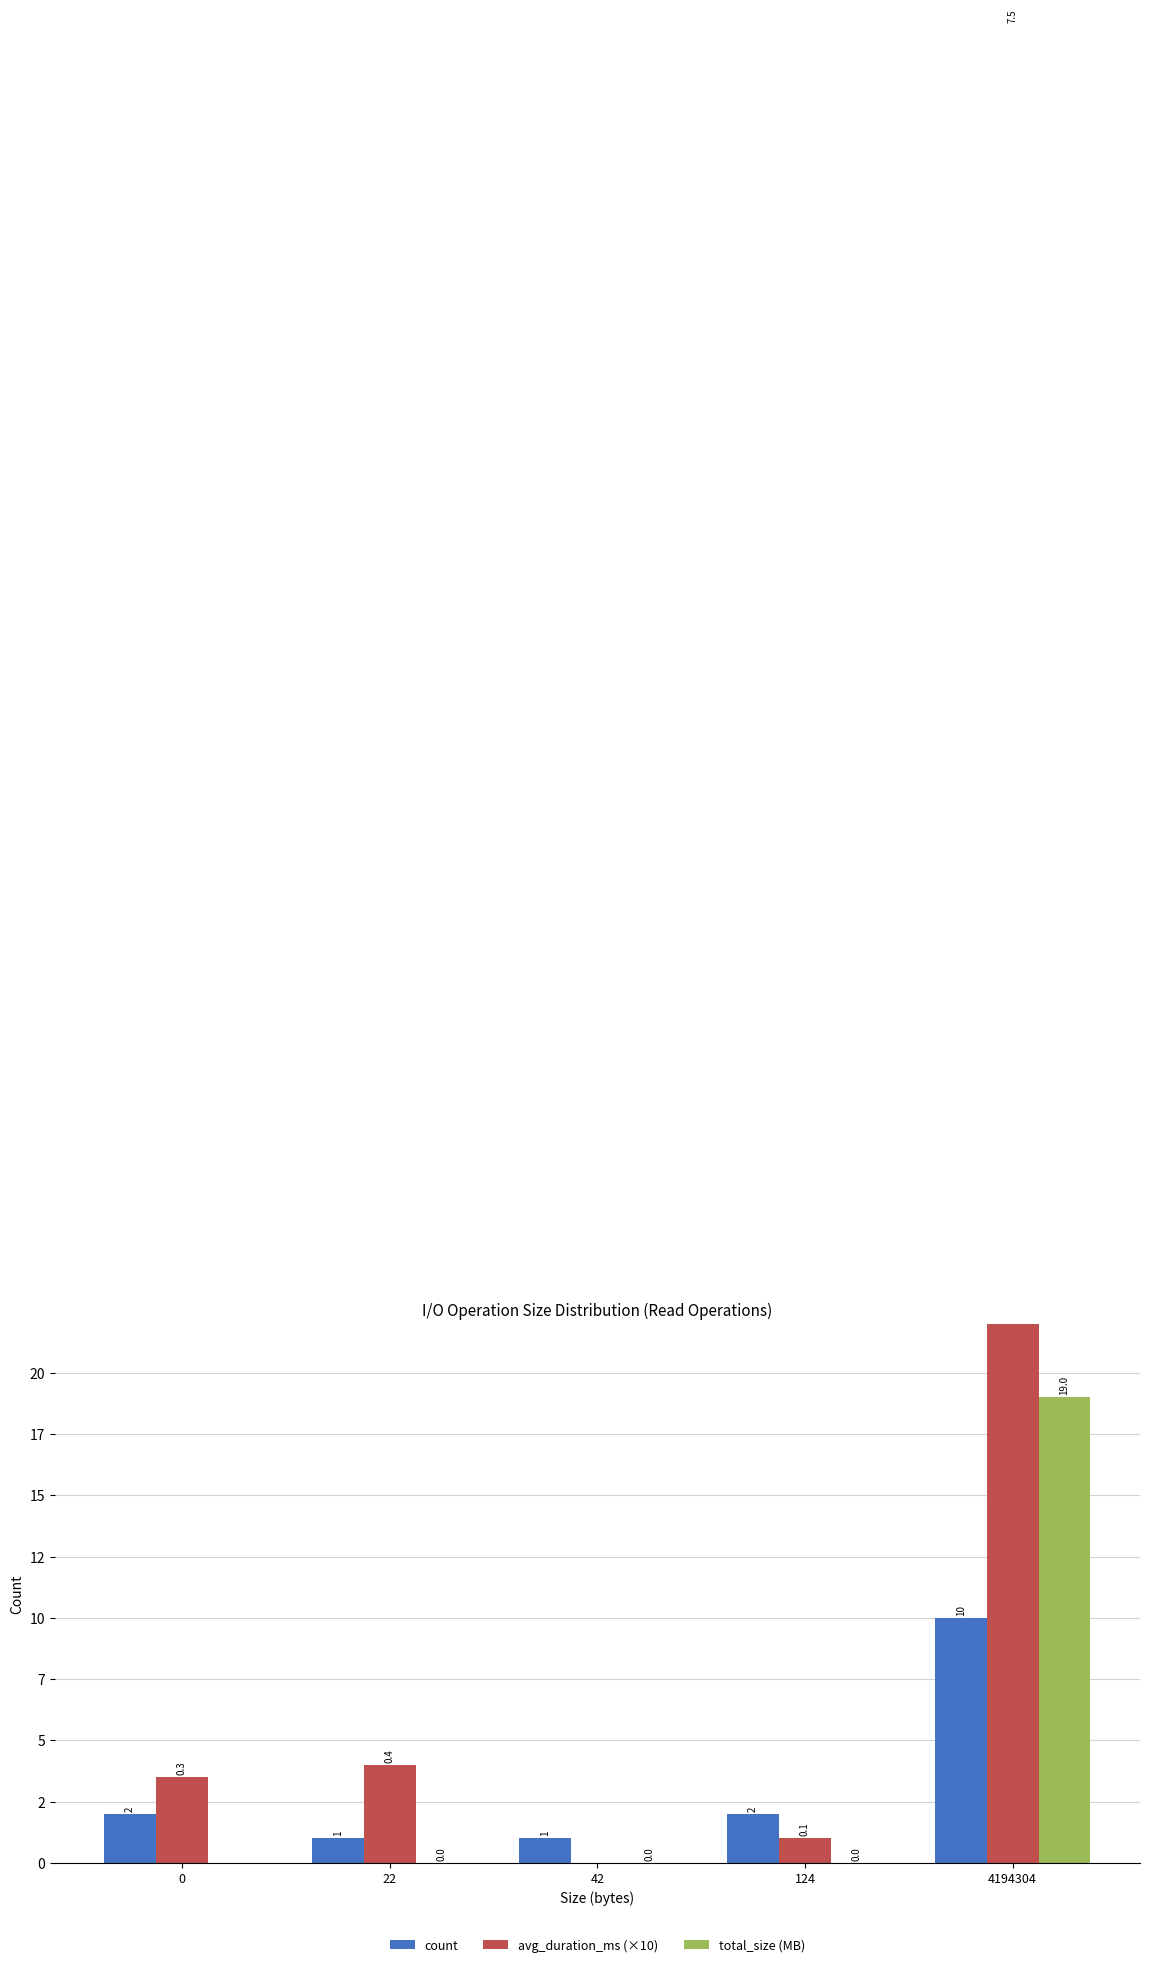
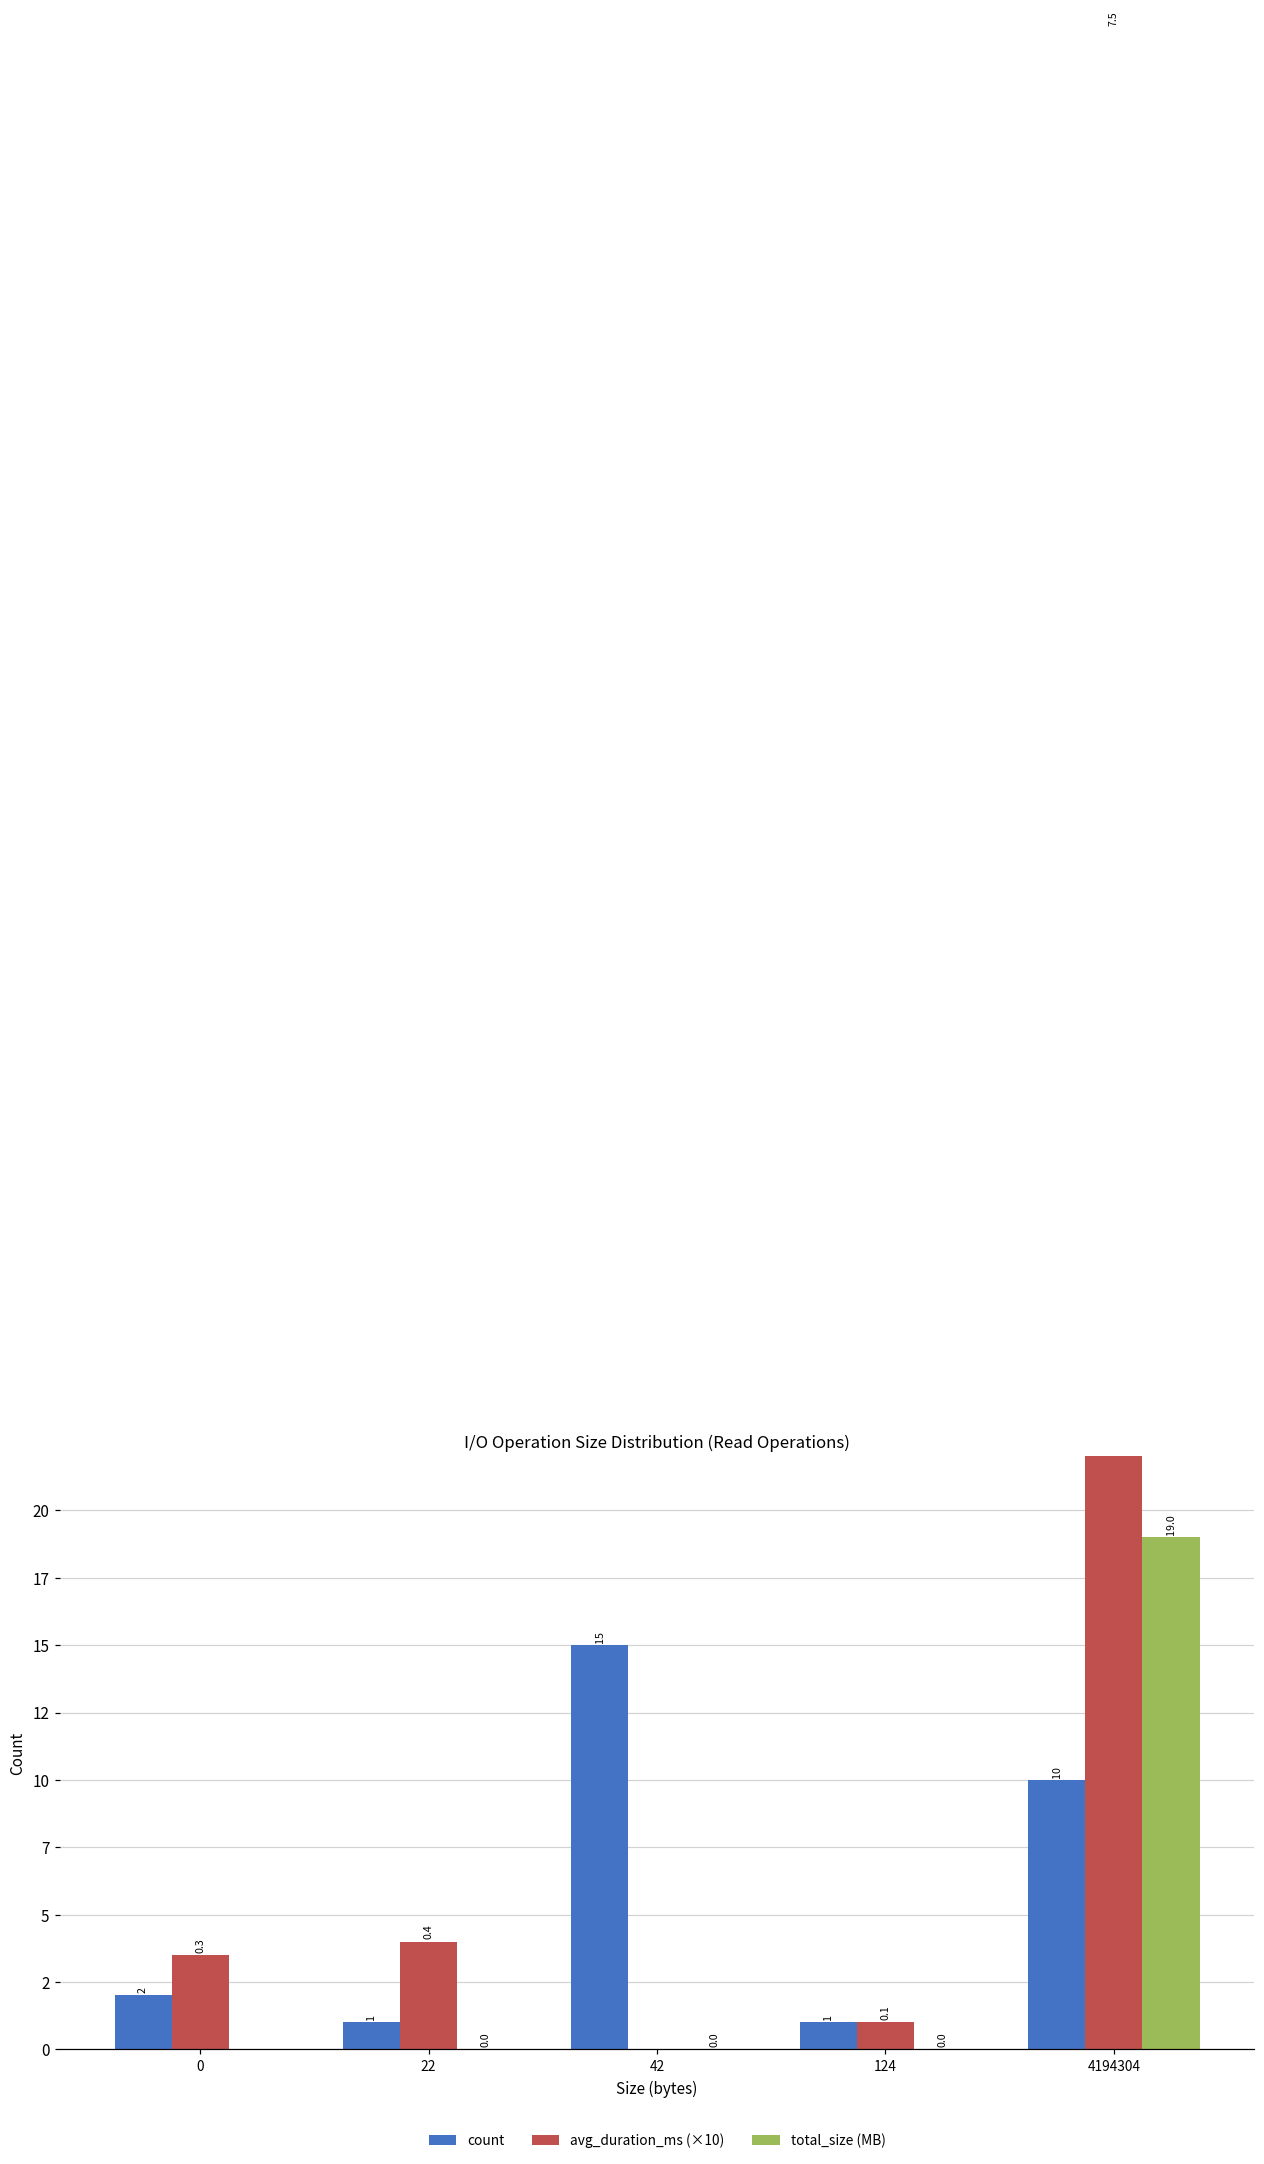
  {
    "count": {
      "0": 2,
      "22": 1,
-     "42": 1,
-     "124": 2,
+     "42": 15,
+     "124": 1,
      "4194304": 10
    },
    "total_size (MB)": {
      "22": 0.0,
      "42": 0.0,
      "124": 0.0,
      "4194304": 19.0
    }
  }
